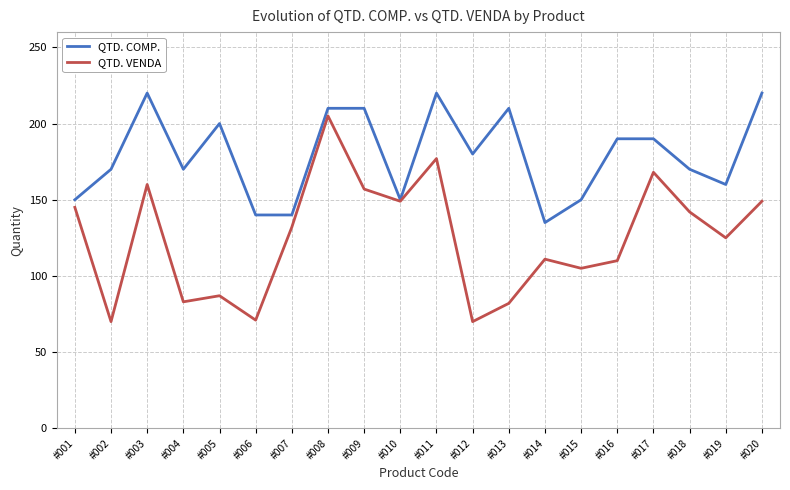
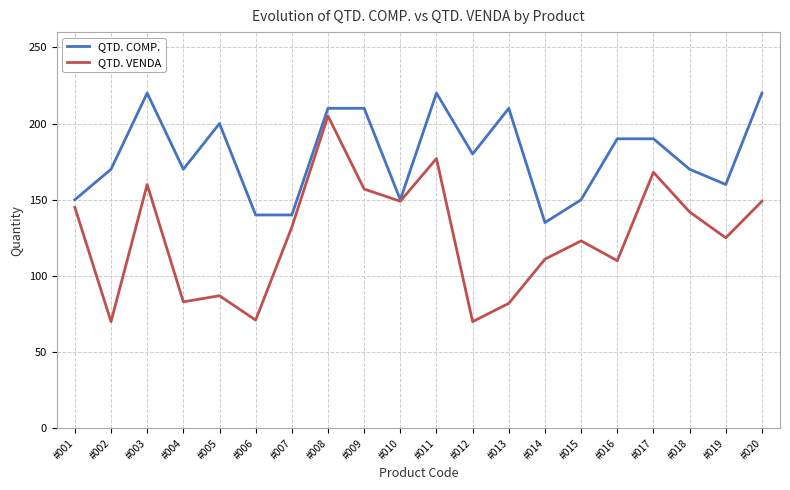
  {
    "QTD. COMP.": {
      "#001": 150,
      "#002": 170,
      "#003": 220,
      "#004": 170,
      "#005": 200,
      "#006": 140,
      "#007": 140,
      "#008": 210,
      "#009": 210,
      "#011": 220,
      "#012": 180,
      "#013": 210,
      "#014": 135,
      "#015": 150,
      "#016": 190,
      "#017": 190,
      "#018": 170,
      "#019": 160,
      "#020": 220
    },
    "QTD. VENDA": {
      "#001": 145,
      "#002": 70,
      "#003": 160,
      "#004": 83,
      "#005": 87,
      "#006": 71,
      "#007": 132,
      "#008": 205,
      "#009": 157,
      "#011": 177,
      "#012": 70,
      "#013": 82,
      "#014": 111,
-     "#015": 105,
+     "#015": 123,
      "#016": 110,
      "#017": 168,
      "#018": 142,
      "#019": 125,
      "#020": 149
    }
  }
